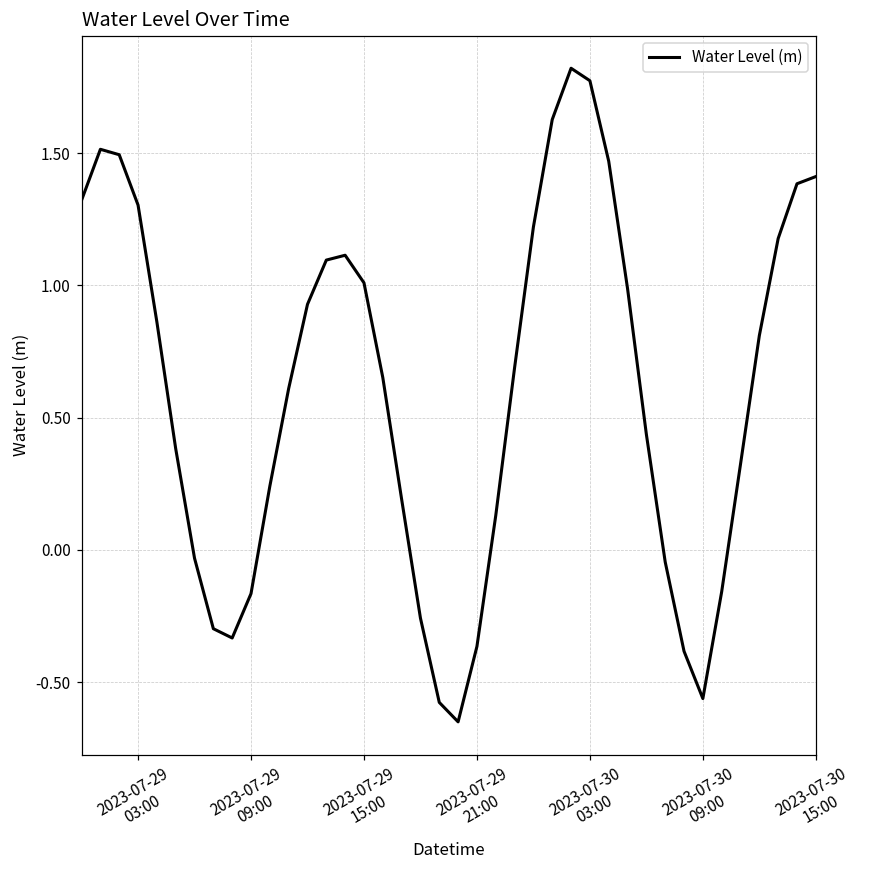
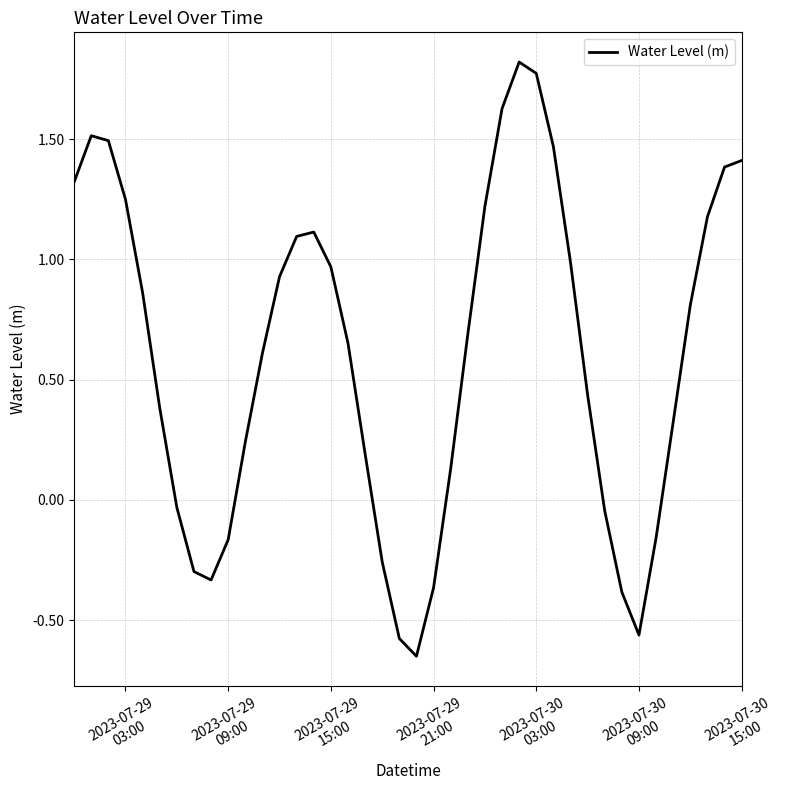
  {
-   "2023-07-29 03:00": 1.30,
+   "2023-07-29 03:00": 1.25,
    "2023-07-29 09:00": -0.17,
-   "2023-07-29 15:00": 1.01,
+   "2023-07-29 15:00": 0.97,
    "2023-07-29 21:00": -0.36,
    "2023-07-30 03:00": 1.77,
    "2023-07-30 09:00": -0.56,
    "2023-07-30 15:00": 1.41
  }
